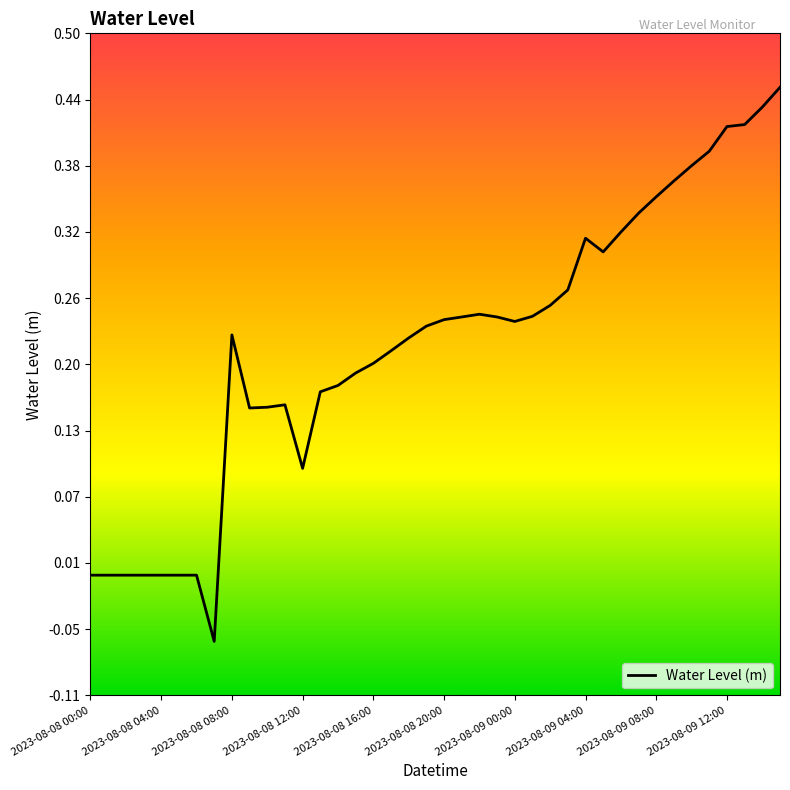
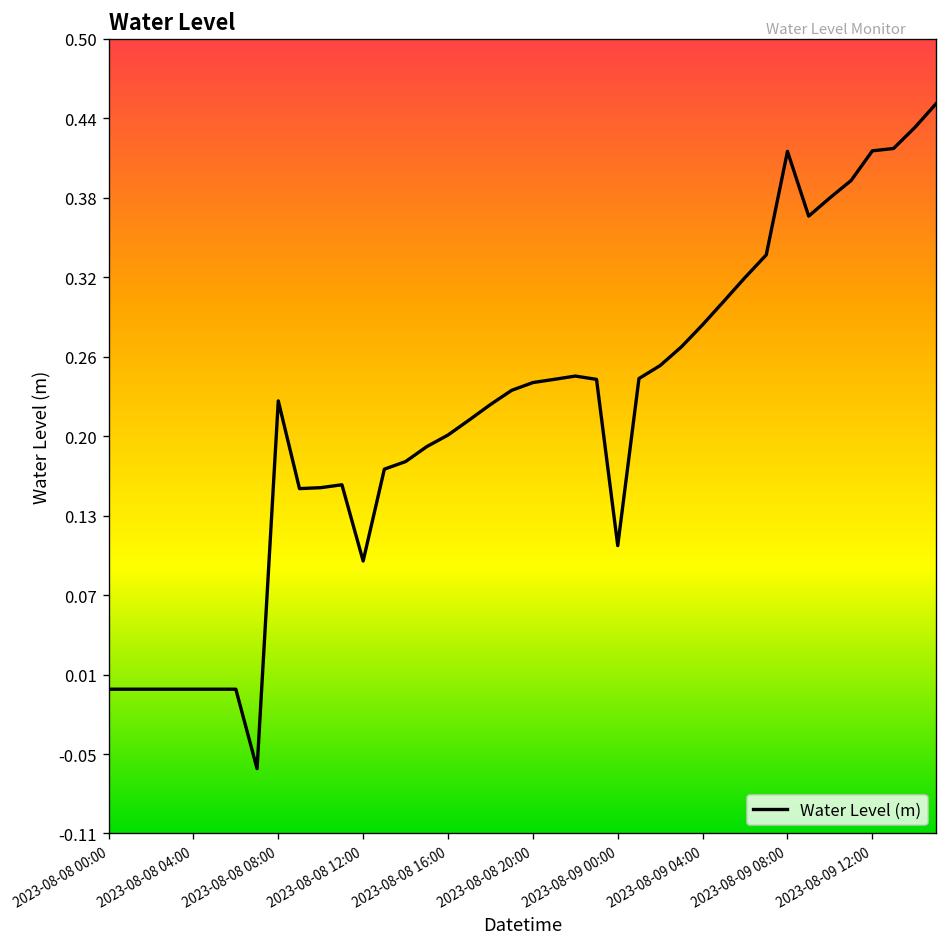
  {
    "2023-08-08 00:00": 0.000,
    "2023-08-08 04:00": 0.000,
    "2023-08-08 08:00": 0.222,
    "2023-08-08 12:00": 0.099,
    "2023-08-08 16:00": 0.196,
    "2023-08-08 20:00": 0.237,
-   "2023-08-09 00:00": 0.235,
-   "2023-08-09 04:00": 0.312,
-   "2023-08-09 08:00": 0.350,
+   "2023-08-09 00:00": 0.111,
+   "2023-08-09 04:00": 0.281,
+   "2023-08-09 08:00": 0.415,
    "2023-08-09 12:00": 0.415
  }
